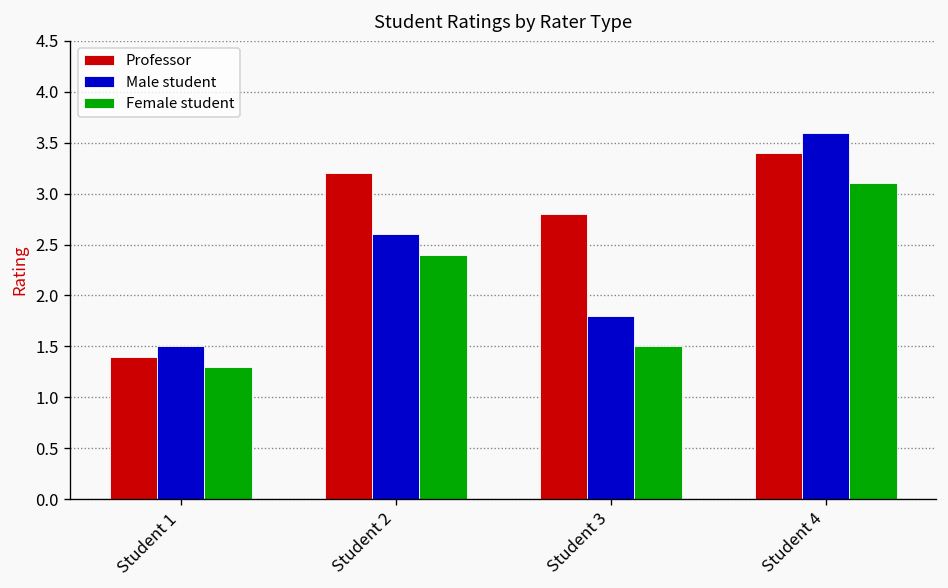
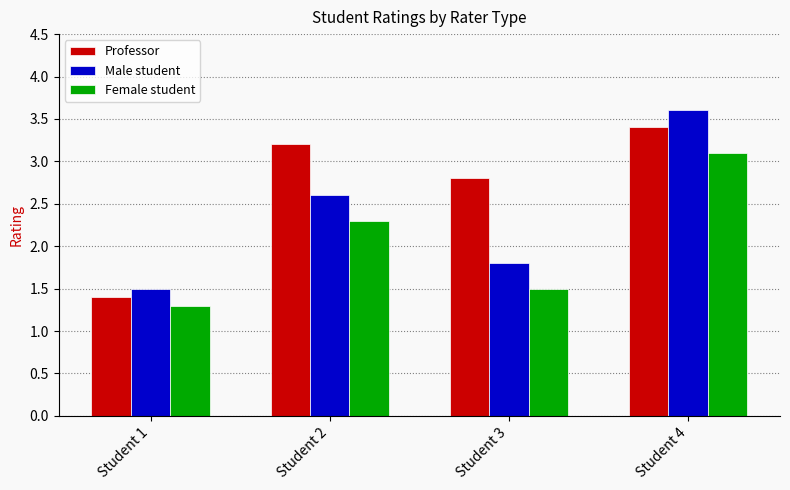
  {
    "Professor": {
      "Student 1": 1.4,
      "Student 2": 3.2,
      "Student 3": 2.8,
      "Student 4": 3.4
    },
    "Male student": {
      "Student 1": 1.5,
      "Student 2": 2.6,
      "Student 3": 1.8,
      "Student 4": 3.6
    },
    "Female student": {
      "Student 1": 1.3,
-     "Student 2": 2.4,
+     "Student 2": 2.3,
      "Student 3": 1.5,
      "Student 4": 3.1
    }
  }
